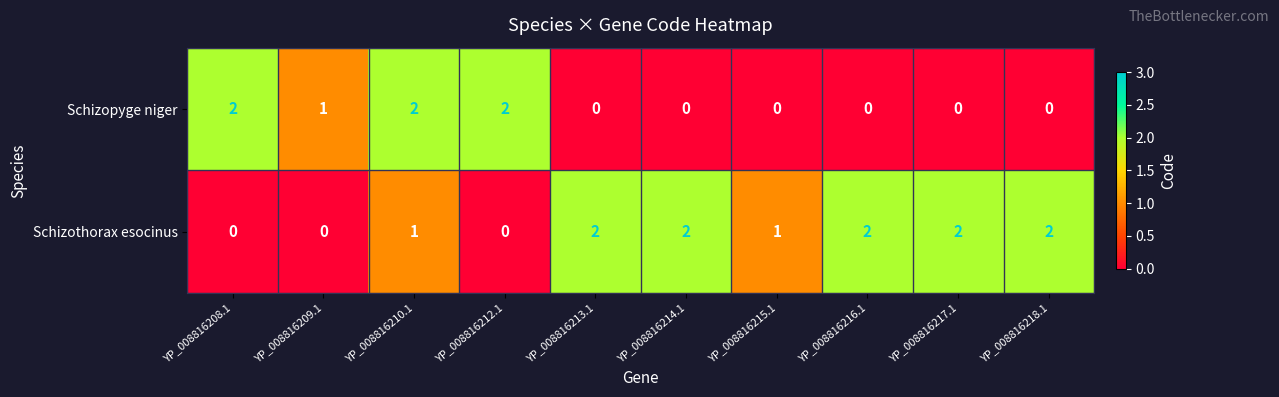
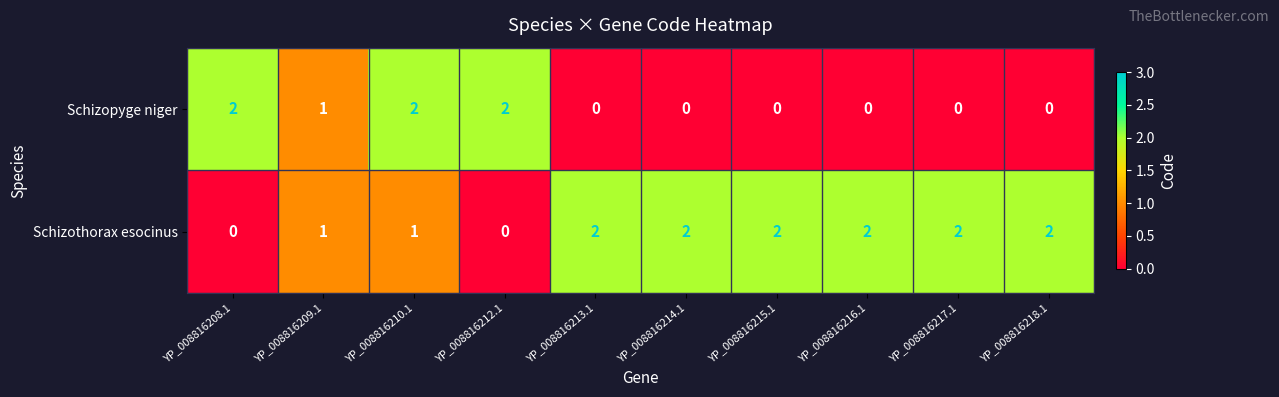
  {
    "Schizopyge niger": {
      "YP_008816208.1": 2,
      "YP_008816209.1": 1,
      "YP_008816210.1": 2,
      "YP_008816212.1": 2,
      "YP_008816213.1": 0,
      "YP_008816214.1": 0,
      "YP_008816215.1": 0,
      "YP_008816216.1": 0,
      "YP_008816217.1": 0,
      "YP_008816218.1": 0
    },
    "Schizothorax esocinus": {
      "YP_008816208.1": 0,
-     "YP_008816209.1": 0,
+     "YP_008816209.1": 1,
      "YP_008816210.1": 1,
      "YP_008816212.1": 0,
      "YP_008816213.1": 2,
      "YP_008816214.1": 2,
-     "YP_008816215.1": 1,
+     "YP_008816215.1": 2,
      "YP_008816216.1": 2,
      "YP_008816217.1": 2,
      "YP_008816218.1": 2
    }
  }
